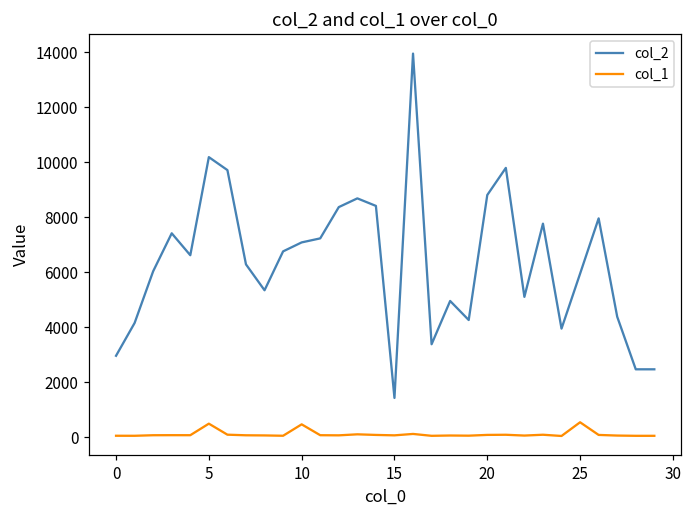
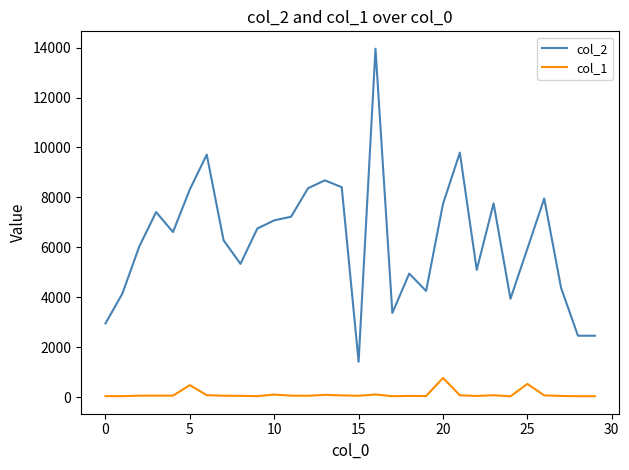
  {
    "col_2": {
      "0": 3000,
-     "5": 10200,
+     "5": 8300,
      "10": 7100,
      "15": 1400,
-     "20": 8800,
+     "20": 7700,
      "25": 5900
    },
    "col_1": {
      "0": 0,
      "5": 500,
-     "10": 500,
+     "10": 100,
      "15": 100,
-     "20": 100,
+     "20": 800,
      "25": 500
    }
  }
